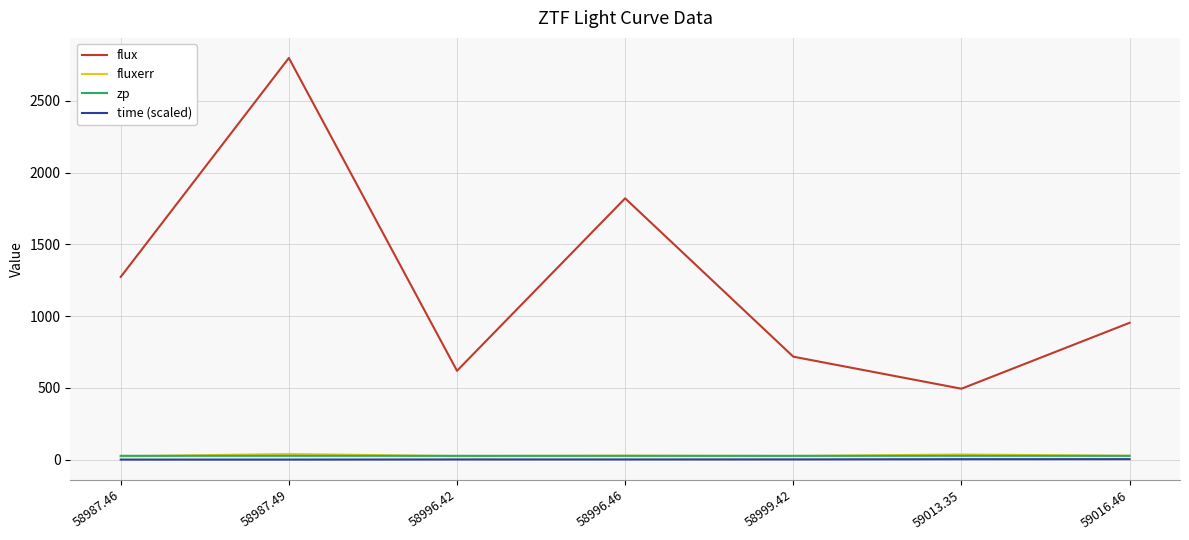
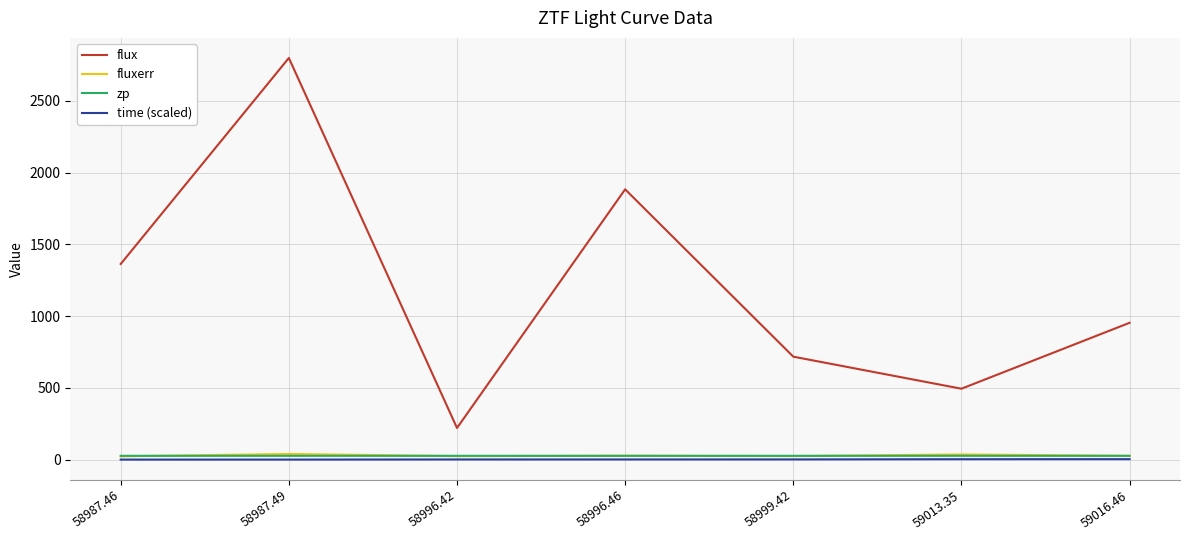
  {
    "flux": {
-     "58987.46": 1270,
+     "58987.46": 1360,
      "58987.49": 2800,
-     "58996.42": 620,
-     "58996.46": 1820,
+     "58996.42": 220,
+     "58996.46": 1880,
      "58999.42": 720,
      "59013.35": 490,
      "59016.46": 950
    },
    "time (scaled)": {
      "58987.46": 0,
      "58987.49": 0,
      "58996.42": 0,
      "58996.46": 0,
      "58999.42": 0,
      "59013.35": 0,
      "59016.46": 0
    }
  }
